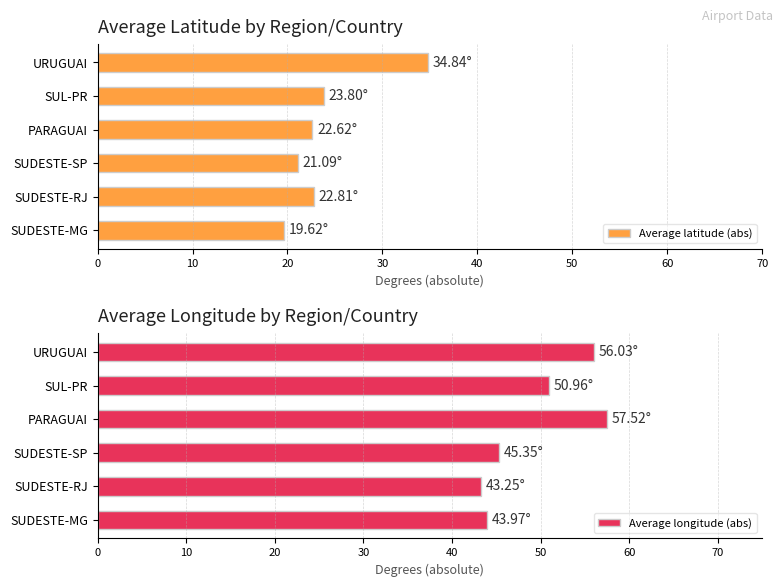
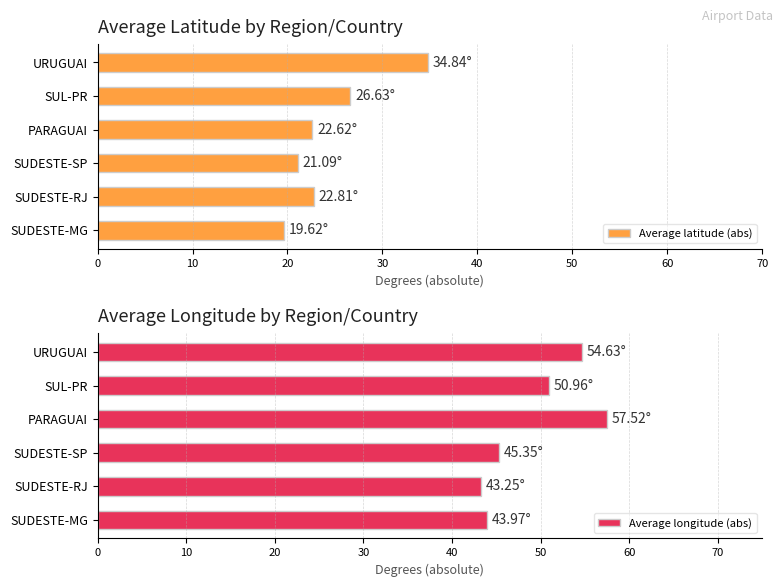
  {
    "Average Latitude by Region/Country": {
      "URUGUAI": "34.84°",
-     "SUL-PR": "23.80°",
+     "SUL-PR": "26.63°",
      "PARAGUAI": "22.62°",
      "SUDESTE-SP": "21.09°",
      "SUDESTE-RJ": "22.81°",
      "SUDESTE-MG": "19.62°"
    },
    "Average Longitude by Region/Country": {
-     "URUGUAI": "56.03°",
+     "URUGUAI": "54.63°",
      "SUL-PR": "50.96°",
      "PARAGUAI": "57.52°",
      "SUDESTE-SP": "45.35°",
      "SUDESTE-RJ": "43.25°",
      "SUDESTE-MG": "43.97°"
    }
  }
